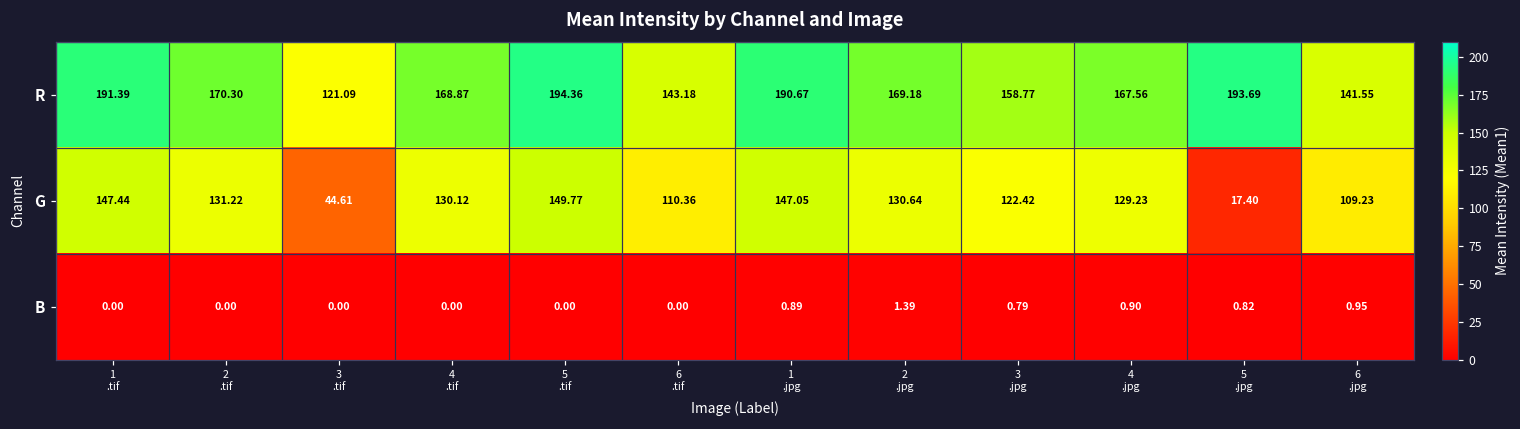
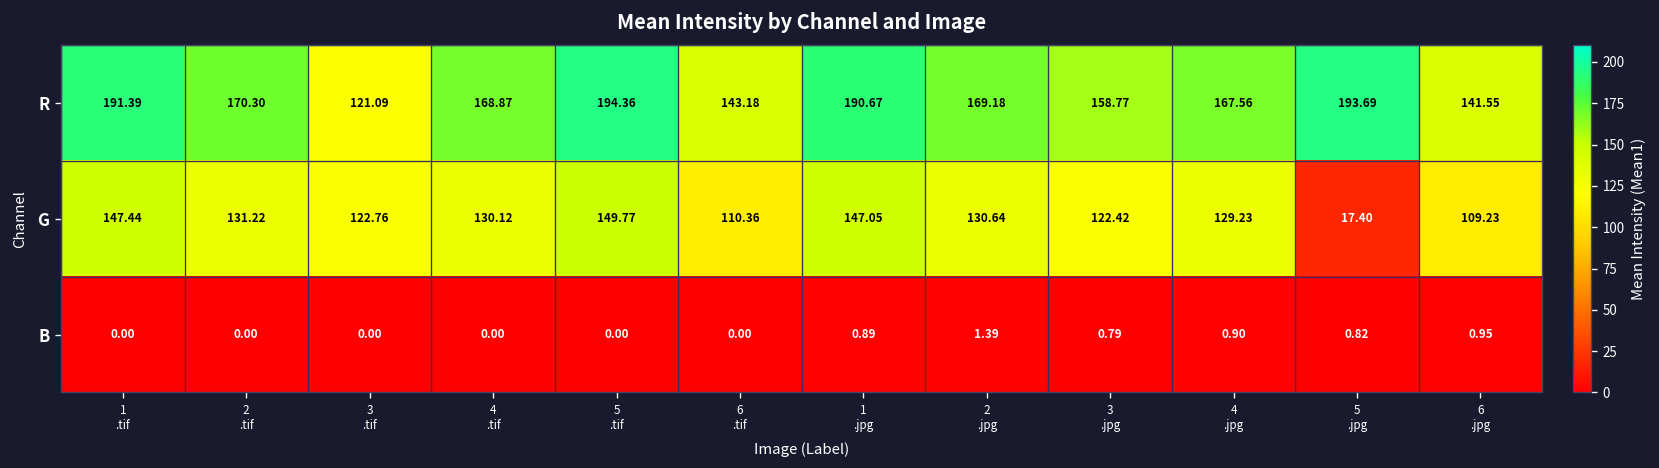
  {
    "R": {
      "1 .tif": 191.39,
      "2 .tif": 170.30,
      "3 .tif": 121.09,
      "4 .tif": 168.87,
      "5 .tif": 194.36,
      "6 .tif": 143.18,
      "1 .jpg": 190.67,
      "2 .jpg": 169.18,
      "3 .jpg": 158.77,
      "4 .jpg": 167.56,
      "5 .jpg": 193.69,
      "6 .jpg": 141.55
    },
    "G": {
      "1 .tif": 147.44,
      "2 .tif": 131.22,
-     "3 .tif": 44.61,
+     "3 .tif": 122.76,
      "4 .tif": 130.12,
      "5 .tif": 149.77,
      "6 .tif": 110.36,
      "1 .jpg": 147.05,
      "2 .jpg": 130.64,
      "3 .jpg": 122.42,
      "4 .jpg": 129.23,
      "5 .jpg": 17.40,
      "6 .jpg": 109.23
    },
    "B": {
      "1 .tif": 0.00,
      "2 .tif": 0.00,
      "3 .tif": 0.00,
      "4 .tif": 0.00,
      "5 .tif": 0.00,
      "6 .tif": 0.00,
      "1 .jpg": 0.89,
      "2 .jpg": 1.39,
      "3 .jpg": 0.79,
      "4 .jpg": 0.90,
      "5 .jpg": 0.82,
      "6 .jpg": 0.95
    }
  }
